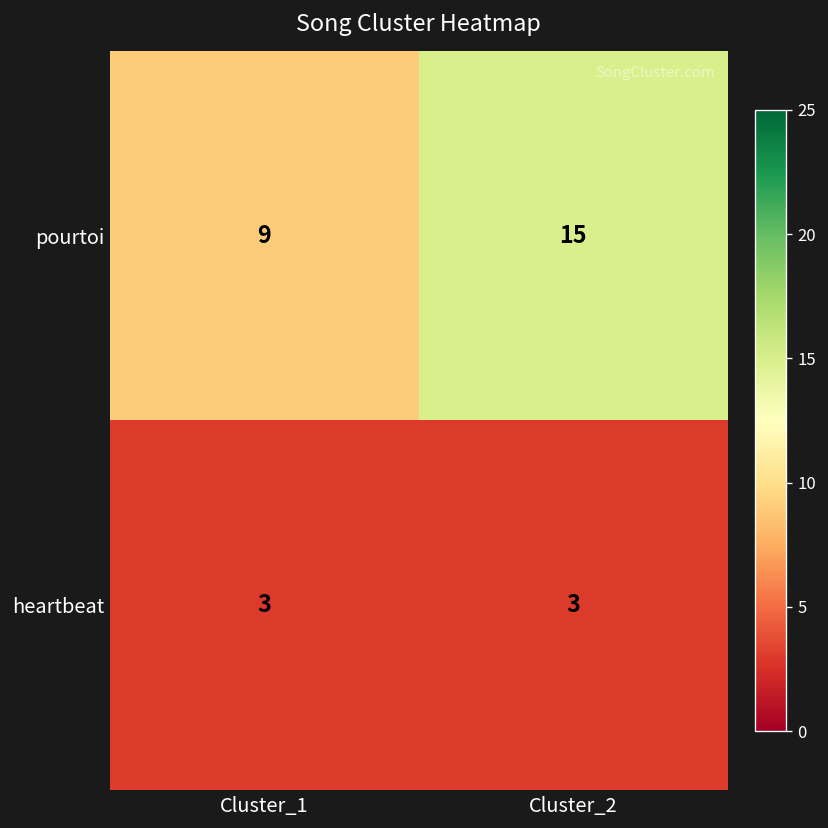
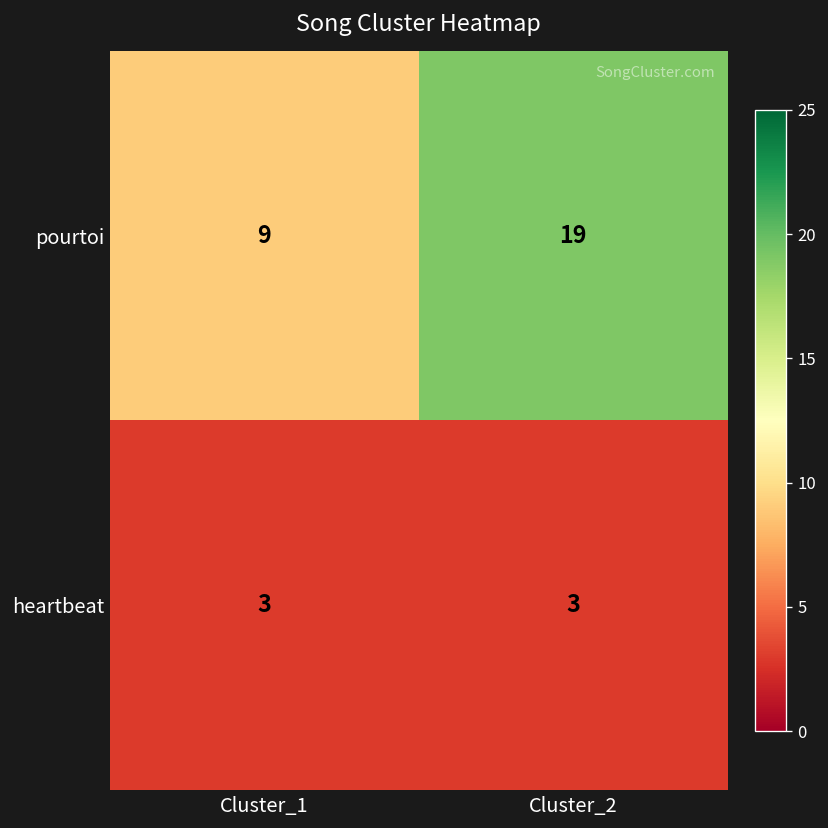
  {
    "pourtoi": {
      "Cluster_1": 9,
-     "Cluster_2": 15
+     "Cluster_2": 19
    },
    "heartbeat": {
      "Cluster_1": 3,
      "Cluster_2": 3
    }
  }
